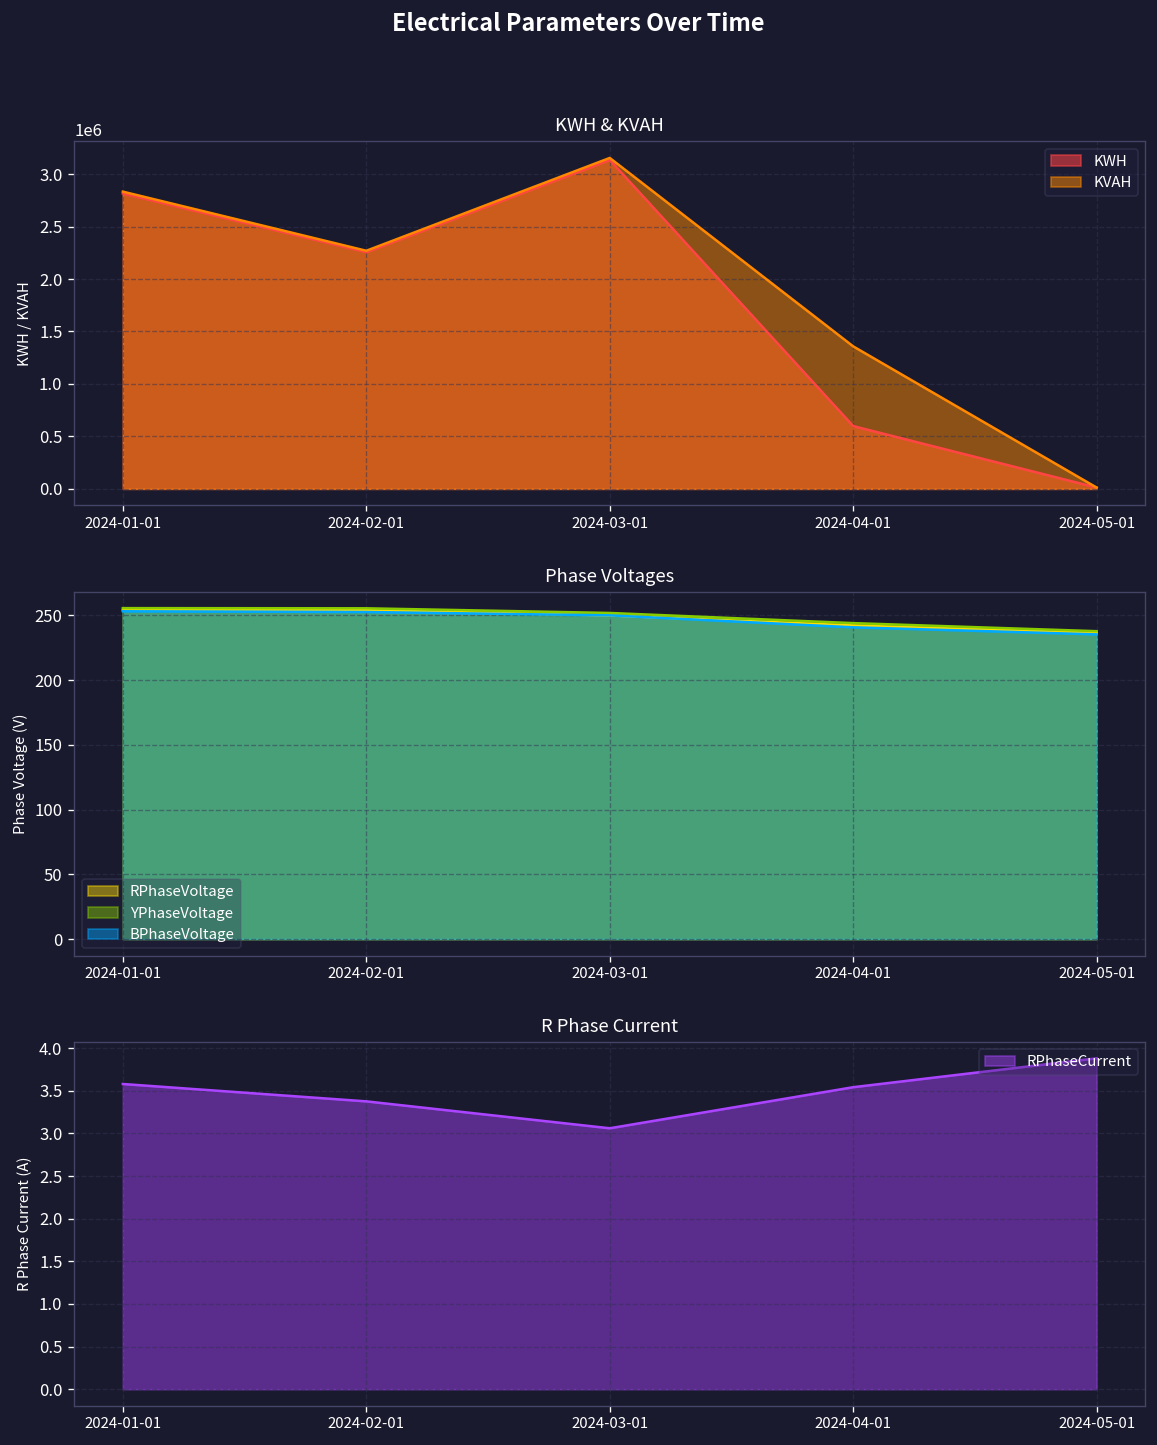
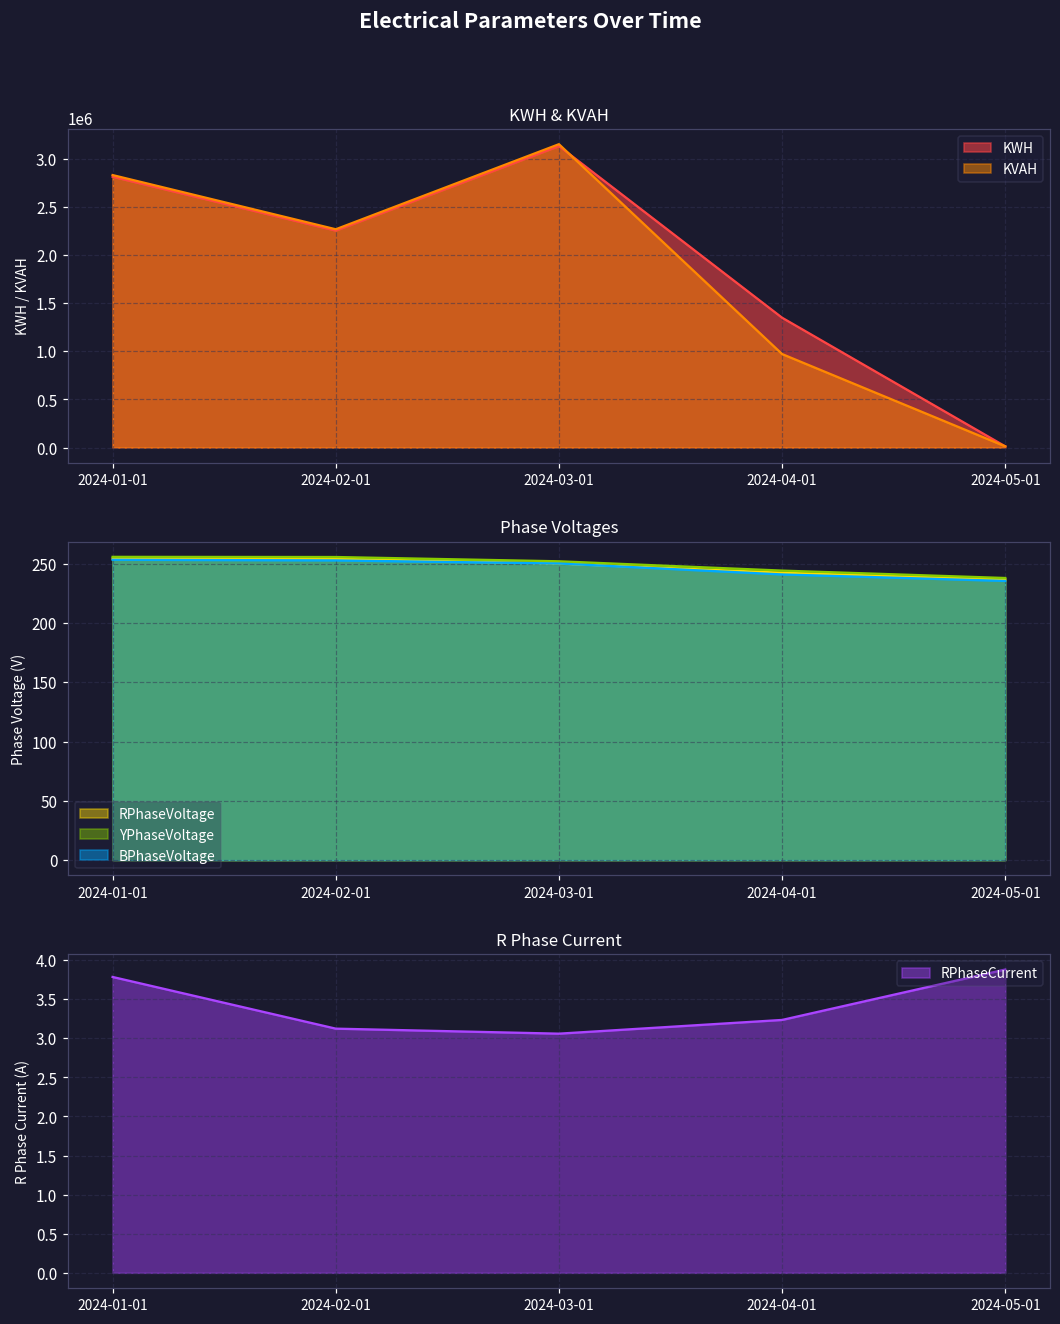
  {
    "KWH & KVAH": {
      "KWH": {
-       "2024-04-01": 600000
+       "2024-04-01": 1300000
      },
      "KVAH": {
-       "2024-04-01": 1400000
+       "2024-04-01": 1000000
      }
    },
    "R Phase Current": {
-     "2024-01-01": 3.6,
-     "2024-02-01": 3.4,
+     "2024-01-01": 3.8,
+     "2024-02-01": 3.1,
      "2024-03-01": 3.1,
-     "2024-04-01": 3.5
+     "2024-04-01": 3.2
    }
  }
